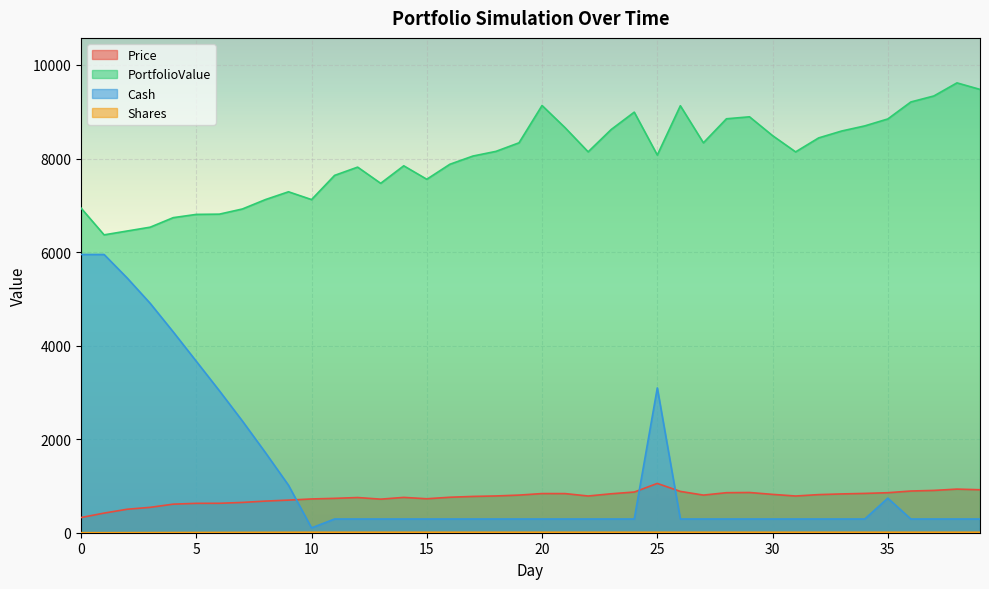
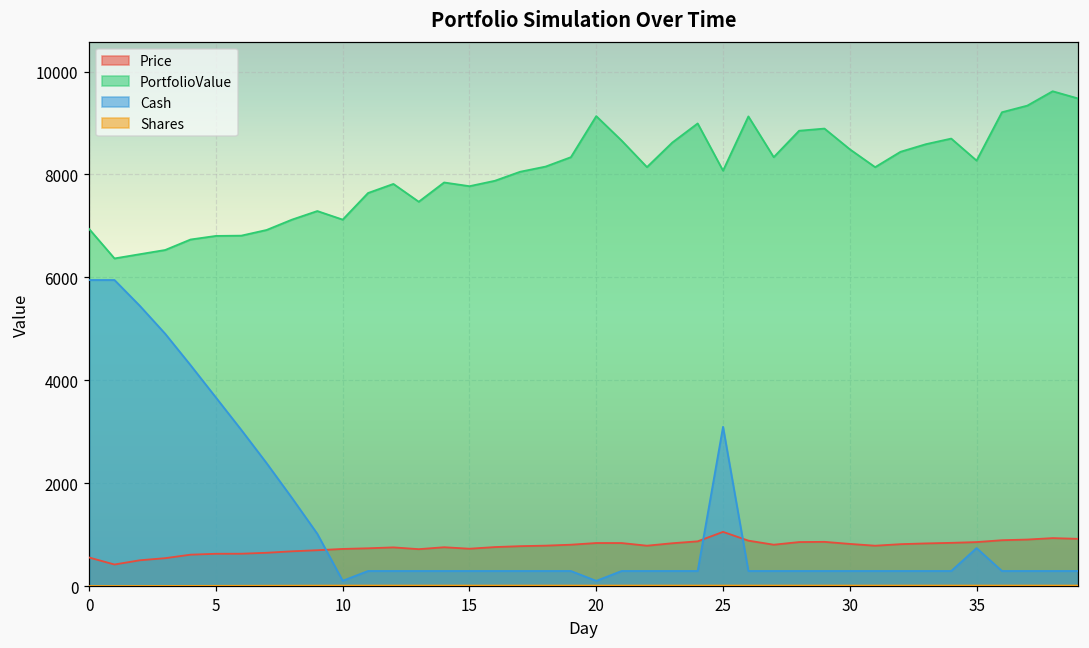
  {
    "Price": {
-     "0": 300,
+     "0": 600,
      "5": 600,
      "10": 700,
      "15": 700,
      "20": 800,
      "25": 1100,
      "30": 800,
      "35": 900
    },
    "PortfolioValue": {
      "0": 6900,
      "5": 6800,
      "10": 7100,
-     "15": 7600,
+     "15": 7800,
      "20": 9100,
      "25": 8100,
      "30": 8500,
-     "35": 8800
+     "35": 8300
    },
    "Cash": {
      "0": 5900,
      "5": 3700,
      "10": 100,
      "15": 300,
-     "20": 300,
+     "20": 100,
      "25": 3100,
      "30": 300,
      "35": 700
    },
    "Shares": {
      "0": 0,
      "5": 0,
      "10": 0,
      "15": 0,
      "20": 0,
      "25": 0,
      "30": 0,
      "35": 0
    }
  }
